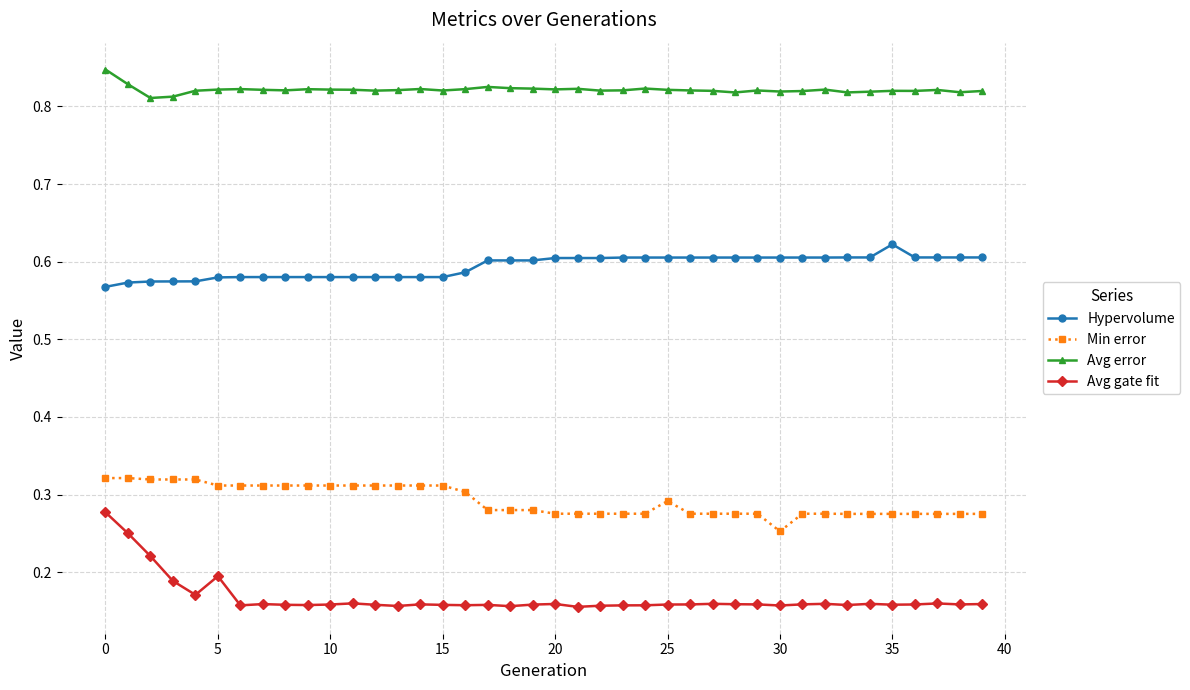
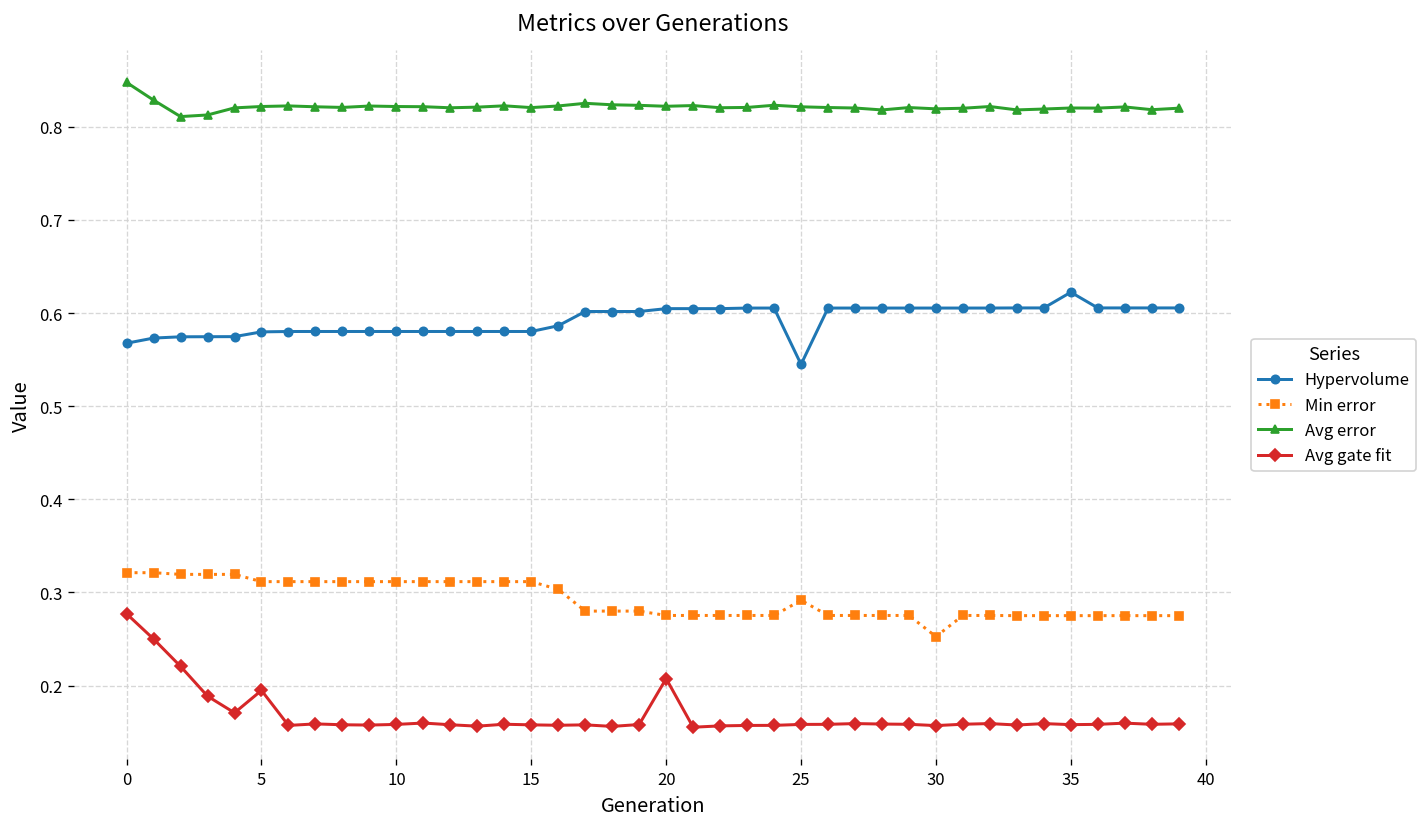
  {
    "Hypervolume": {
      "0": 0.57,
      "5": 0.58,
      "10": 0.58,
      "15": 0.58,
      "20": 0.60,
-     "25": 0.61,
+     "25": 0.54,
      "30": 0.61,
      "35": 0.62
    },
    "Min error": {
      "0": 0.32,
      "5": 0.31,
      "10": 0.31,
      "15": 0.31,
      "20": 0.28,
      "25": 0.29,
      "30": 0.25,
      "35": 0.28
    },
    "Avg error": {
      "0": 0.85,
      "5": 0.82,
      "10": 0.82,
      "15": 0.82,
      "20": 0.82,
      "25": 0.82,
      "30": 0.82,
      "35": 0.82
    },
    "Avg gate fit": {
      "0": 0.28,
      "5": 0.19,
      "10": 0.16,
      "15": 0.16,
-     "20": 0.16,
+     "20": 0.21,
      "25": 0.16,
      "30": 0.16,
      "35": 0.16
    }
  }
